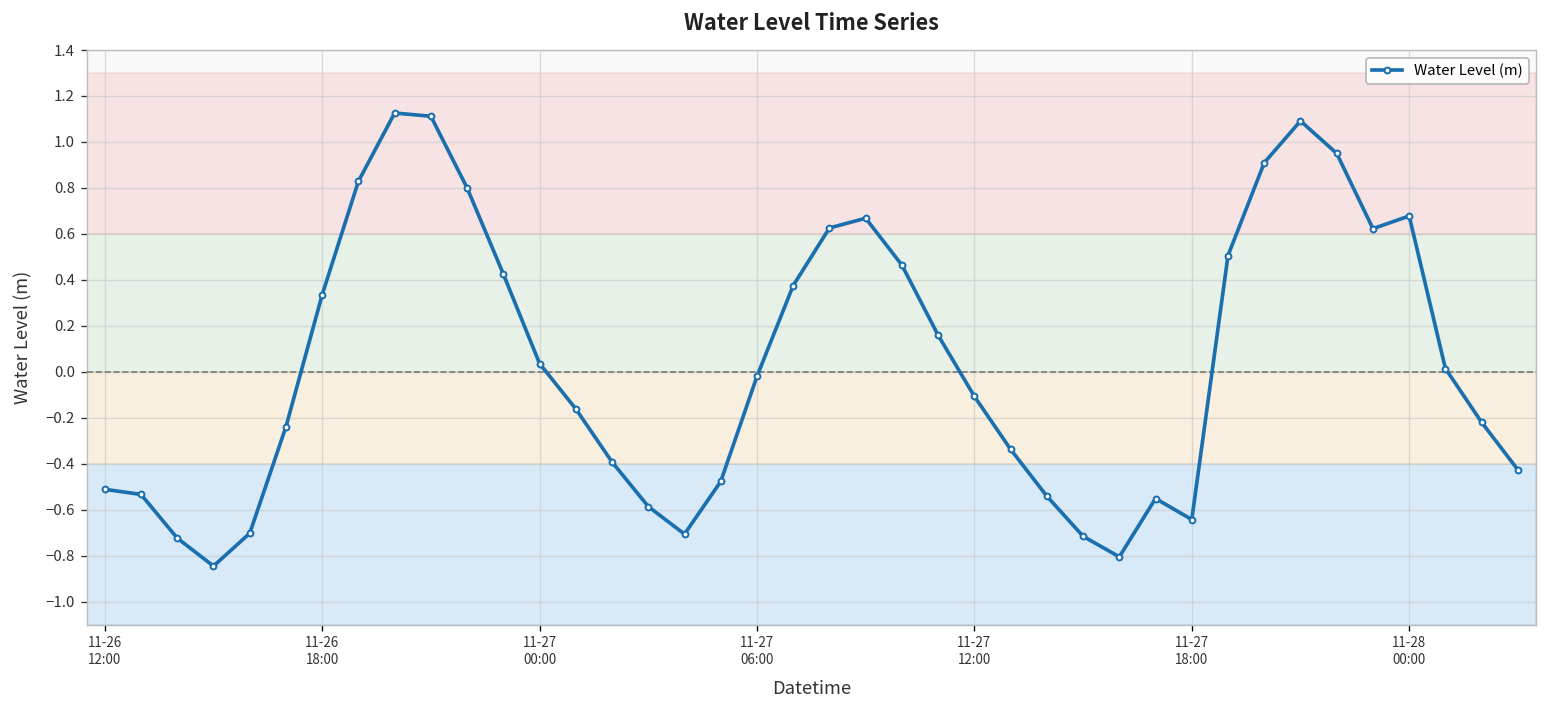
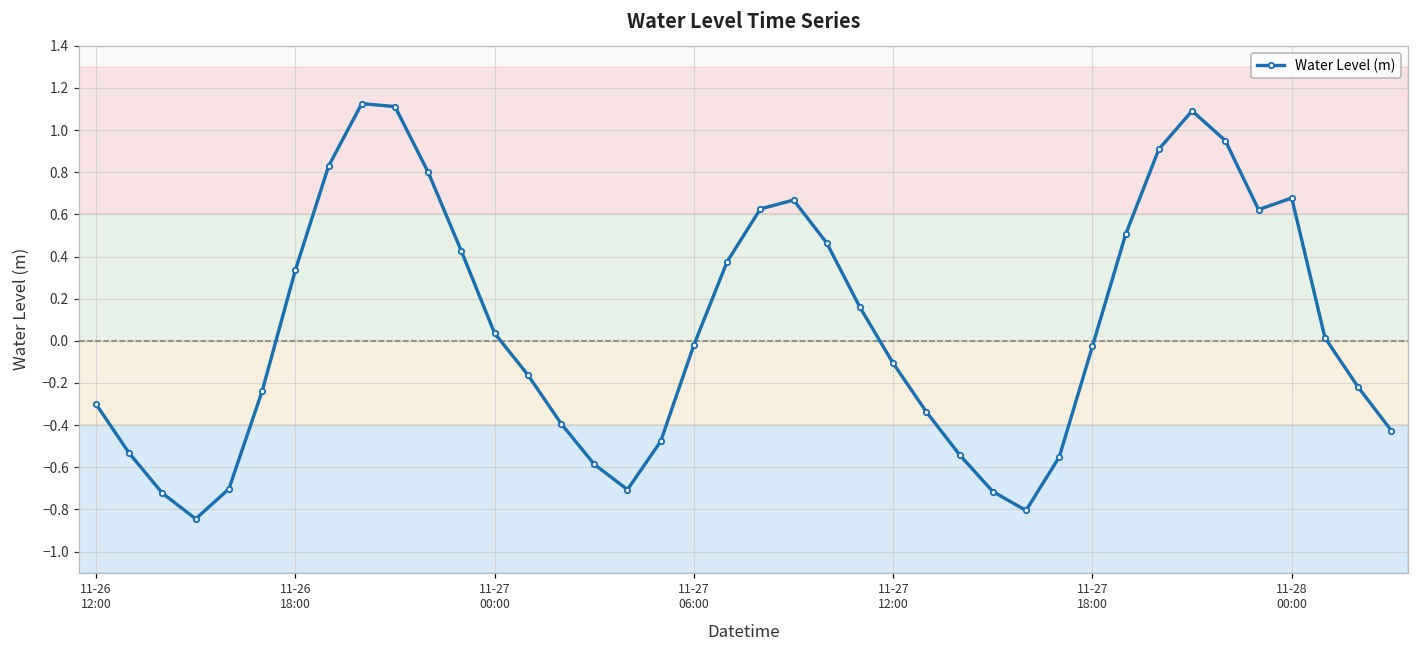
  {
-   "11-26 12:00": -0.51,
+   "11-26 12:00": -0.30,
    "11-26 18:00": 0.34,
    "11-27 00:00": 0.04,
    "11-27 06:00": -0.02,
    "11-27 12:00": -0.11,
-   "11-27 18:00": -0.64,
+   "11-27 18:00": -0.03,
    "11-28 00:00": 0.68
  }
